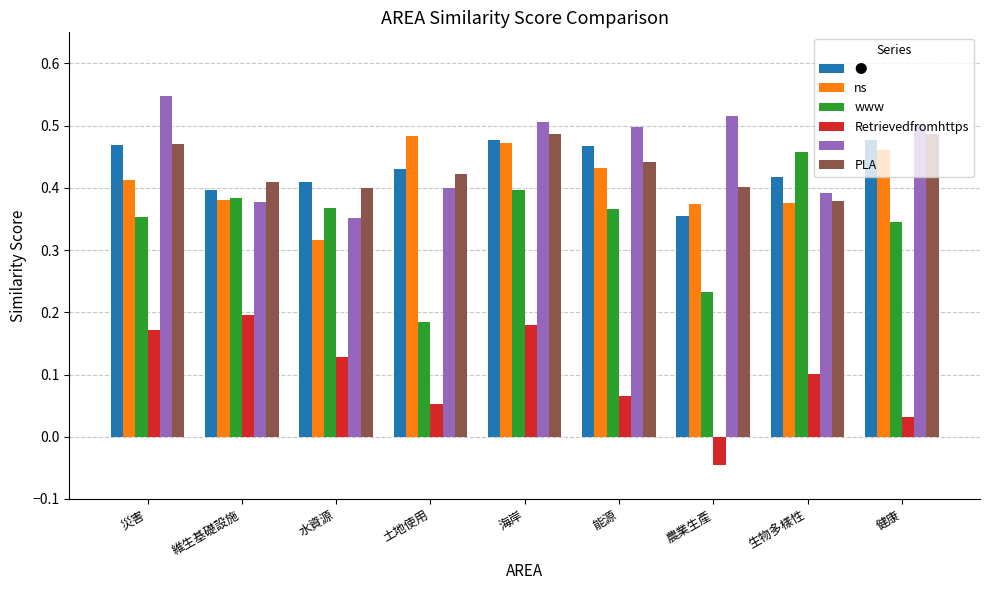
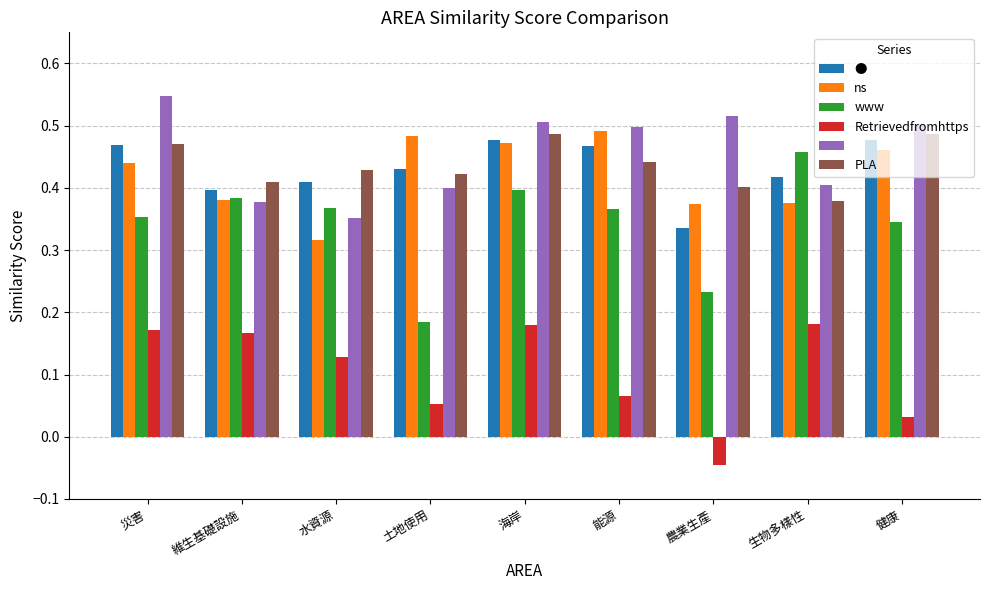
  {
    "●": {
      "災害": 0.47,
      "維生基礎設施": 0.40,
      "水資源": 0.41,
      "土地使用": 0.43,
      "海岸": 0.48,
      "能源": 0.47,
-     "農業生產": 0.36,
+     "農業生產": 0.34,
      "生物多樣性": 0.42
    },
    "ns": {
-     "災害": 0.41,
+     "災害": 0.44,
      "維生基礎設施": 0.38,
      "水資源": 0.32,
      "土地使用": 0.48,
      "海岸": 0.47,
-     "能源": 0.43,
+     "能源": 0.49,
      "農業生產": 0.37,
      "生物多樣性": 0.38
    },
    "www": {
      "災害": 0.35,
      "維生基礎設施": 0.38,
      "水資源": 0.37,
      "土地使用": 0.18,
      "海岸": 0.40,
      "能源": 0.37,
      "農業生產": 0.23,
      "生物多樣性": 0.46,
      "健康": 0.34
    },
    "Retrievedfromhttps": {
      "災害": 0.17,
-     "維生基礎設施": 0.20,
+     "維生基礎設施": 0.17,
      "水資源": 0.13,
      "土地使用": 0.05,
      "海岸": 0.18,
      "能源": 0.07,
      "農業生產": -0.05,
-     "生物多樣性": 0.10,
+     "生物多樣性": 0.18,
      "健康": 0.03
    },
    "​": {
      "災害": 0.55,
      "維生基礎設施": 0.38,
      "水資源": 0.35,
      "土地使用": 0.40,
      "海岸": 0.51,
      "能源": 0.50,
      "農業生產": 0.52,
-     "生物多樣性": 0.39
+     "生物多樣性": 0.41
    },
    "PLA": {
      "災害": 0.47,
      "維生基礎設施": 0.41,
-     "水資源": 0.40,
+     "水資源": 0.43,
      "土地使用": 0.42,
      "海岸": 0.49,
      "能源": 0.44,
      "農業生產": 0.40,
      "生物多樣性": 0.38
    }
  }
